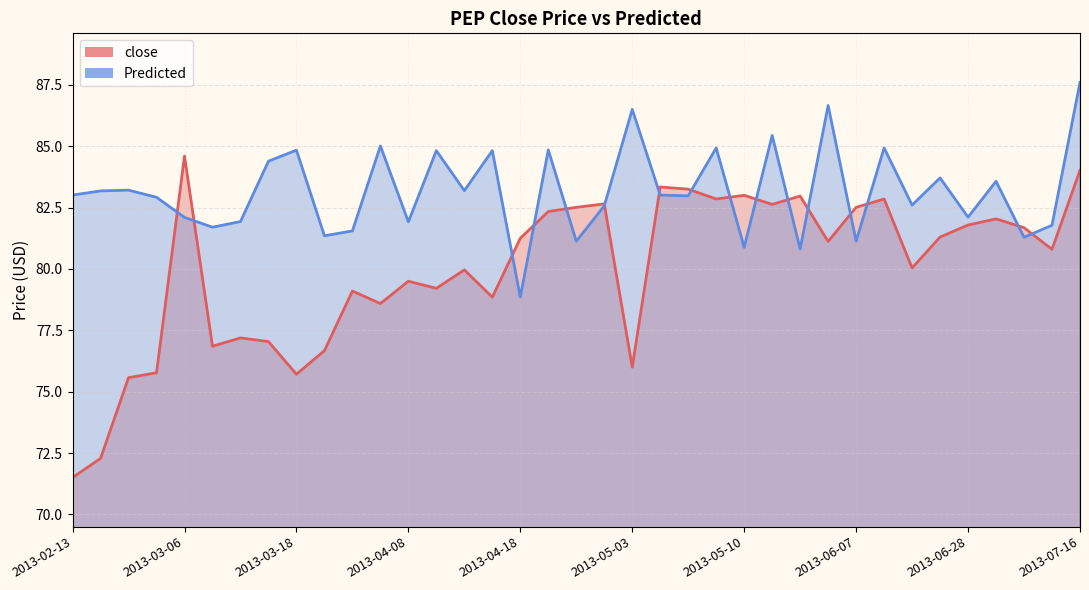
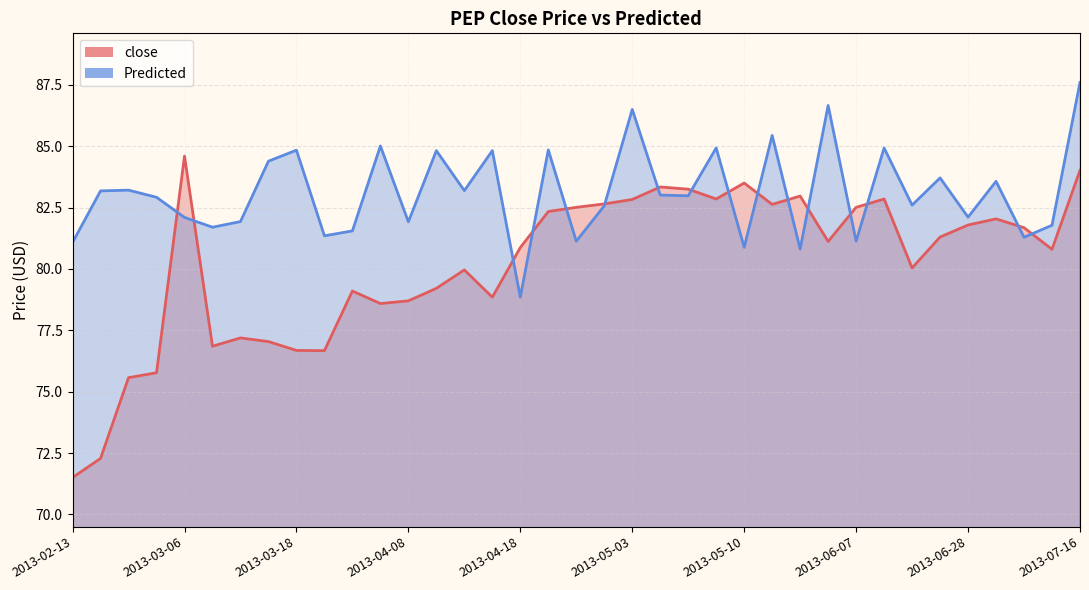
  {
    "close": {
      "2013-02-13": 71.5,
      "2013-03-06": 84.6,
-     "2013-03-18": 75.7,
-     "2013-04-08": 79.5,
-     "2013-04-18": 81.3,
-     "2013-05-03": 76.0,
-     "2013-05-10": 83.0,
+     "2013-03-18": 76.7,
+     "2013-04-08": 78.7,
+     "2013-04-18": 80.9,
+     "2013-05-03": 82.8,
+     "2013-05-10": 83.5,
      "2013-06-07": 82.5,
      "2013-06-28": 81.8,
      "2013-07-16": 84.0
    },
    "Predicted": {
-     "2013-02-13": 83.0,
+     "2013-02-13": 81.1,
      "2013-03-06": 82.1,
      "2013-03-18": 84.8,
      "2013-04-08": 81.9,
      "2013-04-18": 78.9,
      "2013-05-03": 86.5,
      "2013-05-10": 80.9,
      "2013-06-07": 81.1,
      "2013-06-28": 82.1,
      "2013-07-16": 87.6
    }
  }
